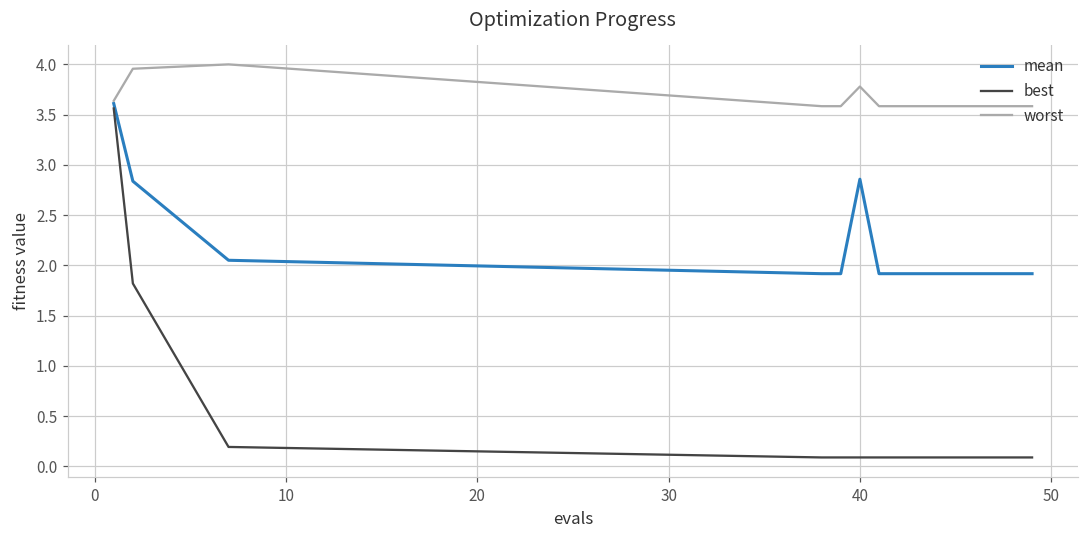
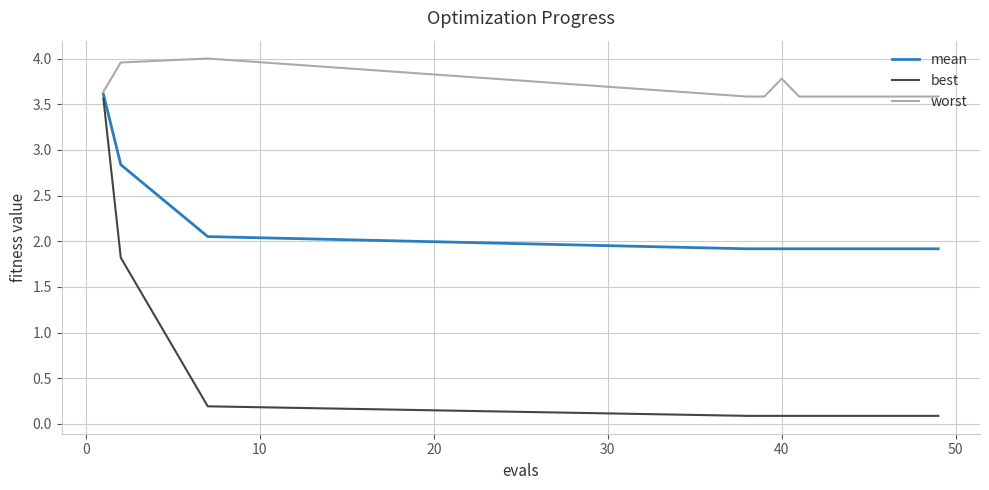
  {
    "mean": {
-     "40": 2.9
+     "40": 1.9
    },
    "best": {
      "40": 0.1
    },
    "worst": {
      "40": 3.8
    }
  }
